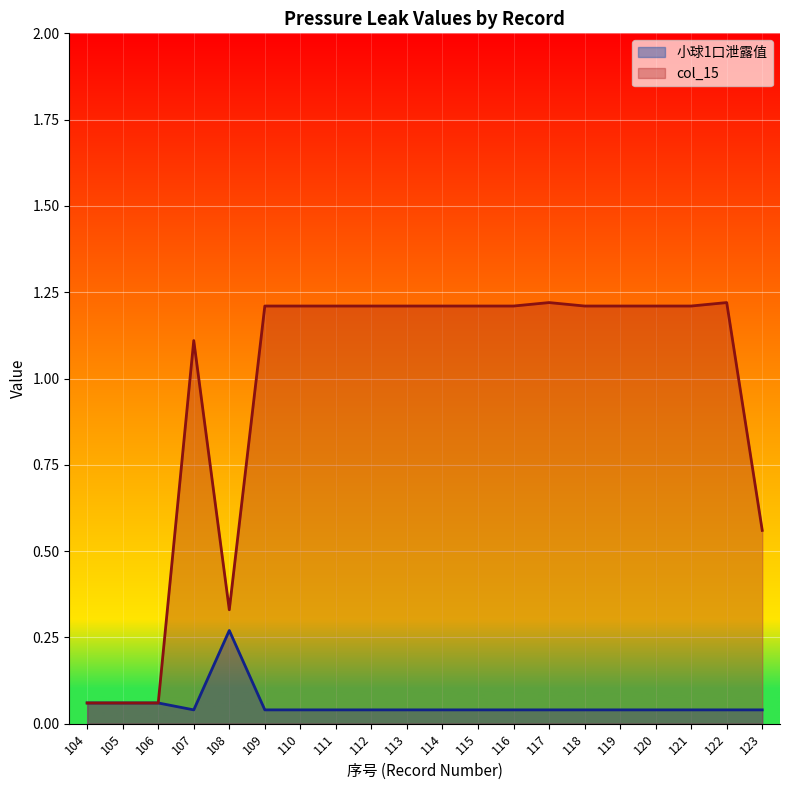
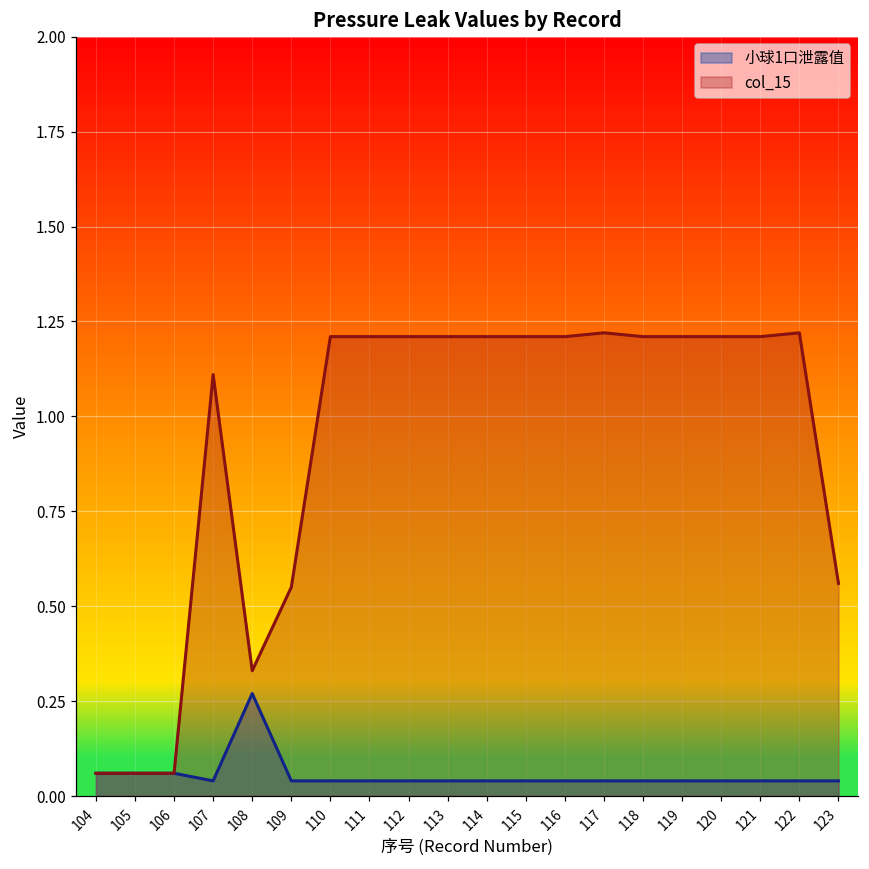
  {
    "小球1口泄露值": {
      "107": 0.04,
      "108": 0.27,
      "109": 0.04,
      "110": 0.04,
      "111": 0.04,
      "112": 0.04,
      "113": 0.04,
      "114": 0.04,
      "115": 0.04,
      "116": 0.04,
      "117": 0.04,
      "118": 0.04,
      "119": 0.04,
      "120": 0.04,
      "121": 0.04,
      "122": 0.04,
      "123": 0.04
    },
    "col_15": {
      "107": 1.11,
      "108": 0.33,
-     "109": 1.21,
+     "109": 0.55,
      "110": 1.21,
      "111": 1.21,
      "112": 1.21,
      "113": 1.21,
      "114": 1.21,
      "115": 1.21,
      "116": 1.21,
      "117": 1.22,
      "118": 1.21,
      "119": 1.21,
      "120": 1.21,
      "121": 1.21,
      "122": 1.22,
      "123": 0.56
    }
  }
